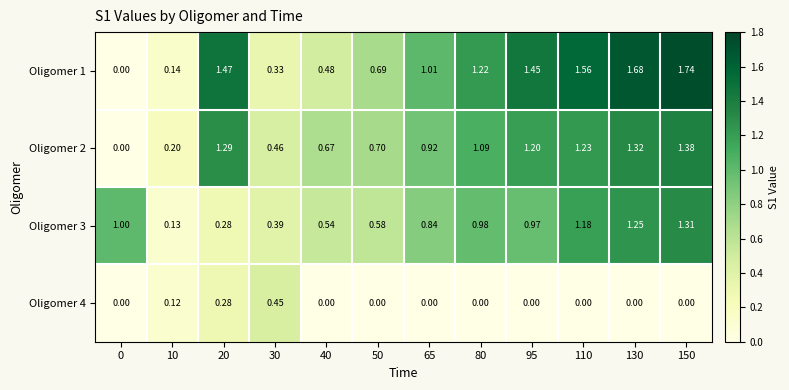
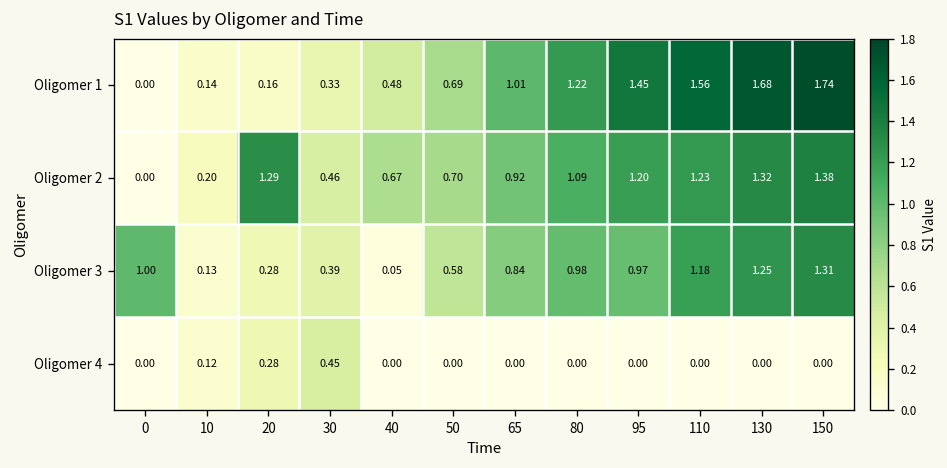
  {
    "Oligomer 1": {
      "0": 0.00,
      "10": 0.14,
-     "20": 1.47,
+     "20": 0.16,
      "30": 0.33,
      "40": 0.48,
      "50": 0.69,
      "65": 1.01,
      "80": 1.22,
      "95": 1.45,
      "110": 1.56,
      "130": 1.68,
      "150": 1.74
    },
    "Oligomer 2": {
      "0": 0.00,
      "10": 0.20,
      "20": 1.29,
      "30": 0.46,
      "40": 0.67,
      "50": 0.70,
      "65": 0.92,
      "80": 1.09,
      "95": 1.20,
      "110": 1.23,
      "130": 1.32,
      "150": 1.38
    },
    "Oligomer 3": {
      "0": 1.00,
      "10": 0.13,
      "20": 0.28,
      "30": 0.39,
-     "40": 0.54,
+     "40": 0.05,
      "50": 0.58,
      "65": 0.84,
      "80": 0.98,
      "95": 0.97,
      "110": 1.18,
      "130": 1.25,
      "150": 1.31
    },
    "Oligomer 4": {
      "0": 0.00,
      "10": 0.12,
      "20": 0.28,
      "30": 0.45,
      "40": 0.00,
      "50": 0.00,
      "65": 0.00,
      "80": 0.00,
      "95": 0.00,
      "110": 0.00,
      "130": 0.00,
      "150": 0.00
    }
  }
